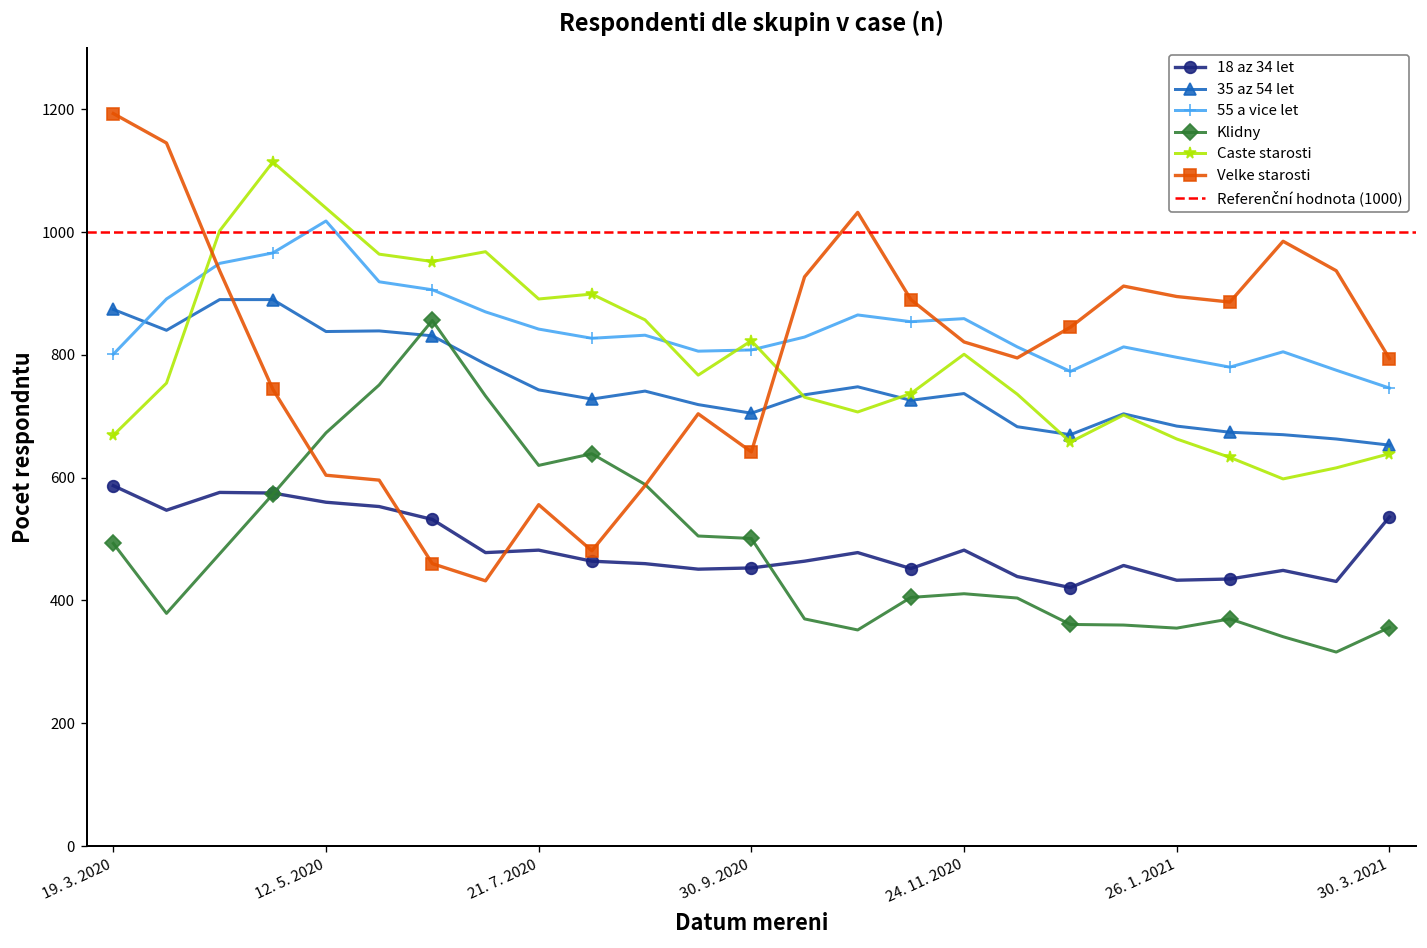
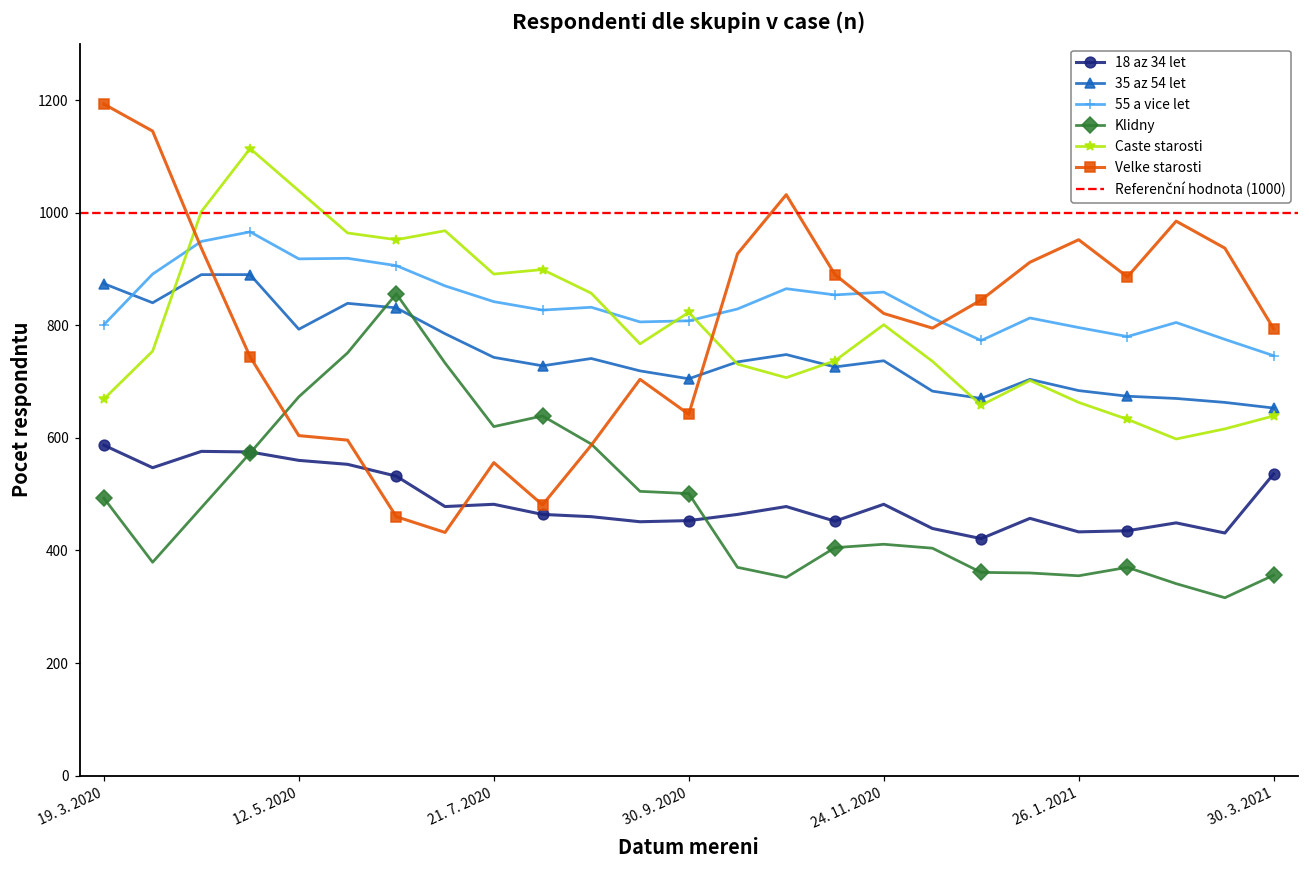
  {
    "18 az 34 let": {
      "19. 3. 2020": 590,
      "12. 5. 2020": 560,
      "21. 7. 2020": 480,
      "30. 9. 2020": 450,
      "24. 11. 2020": 480,
      "26. 1. 2021": 430,
      "30. 3. 2021": 540
    },
    "35 az 54 let": {
      "19. 3. 2020": 870,
-     "12. 5. 2020": 840,
+     "12. 5. 2020": 790,
      "21. 7. 2020": 740,
      "30. 9. 2020": 710,
      "24. 11. 2020": 740,
      "26. 1. 2021": 680,
      "30. 3. 2021": 650
    },
    "55 a vice let": {
      "19. 3. 2020": 800,
-     "12. 5. 2020": 1020,
+     "12. 5. 2020": 920,
      "21. 7. 2020": 840,
      "30. 9. 2020": 810,
      "24. 11. 2020": 860,
      "26. 1. 2021": 800,
      "30. 3. 2021": 750
    },
    "Klidny": {
      "19. 3. 2020": 490,
      "12. 5. 2020": 670,
      "21. 7. 2020": 620,
      "30. 9. 2020": 500,
      "24. 11. 2020": 410,
      "26. 1. 2021": 360,
      "30. 3. 2021": 360
    },
    "Caste starosti": {
      "19. 3. 2020": 670,
      "12. 5. 2020": 1040,
      "21. 7. 2020": 890,
      "30. 9. 2020": 820,
      "24. 11. 2020": 800,
      "26. 1. 2021": 660,
      "30. 3. 2021": 640
    },
    "Velke starosti": {
      "19. 3. 2020": 1190,
      "12. 5. 2020": 600,
      "21. 7. 2020": 560,
      "30. 9. 2020": 640,
      "24. 11. 2020": 820,
-     "26. 1. 2021": 900,
+     "26. 1. 2021": 950,
      "30. 3. 2021": 790
    }
  }
